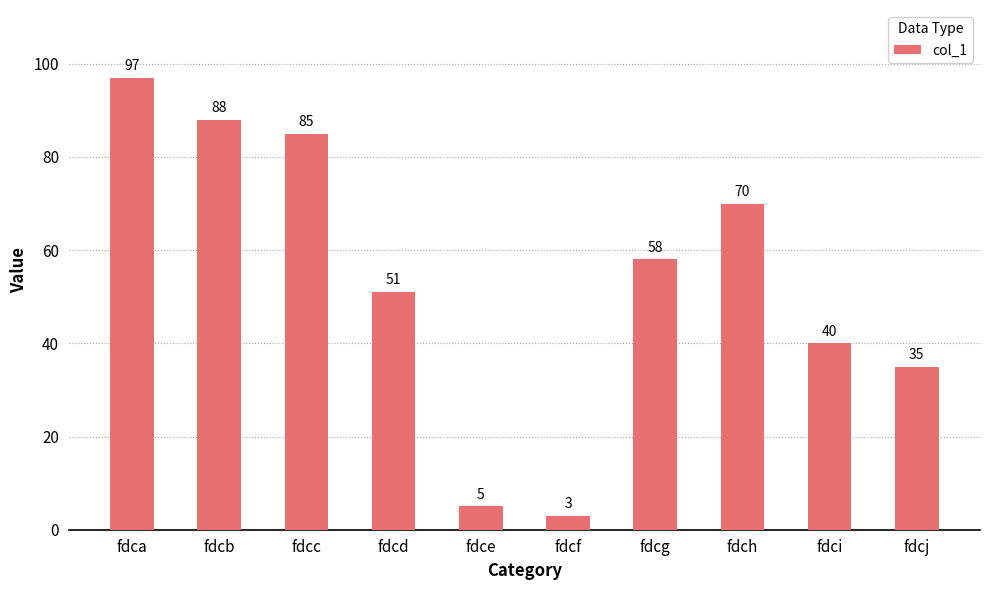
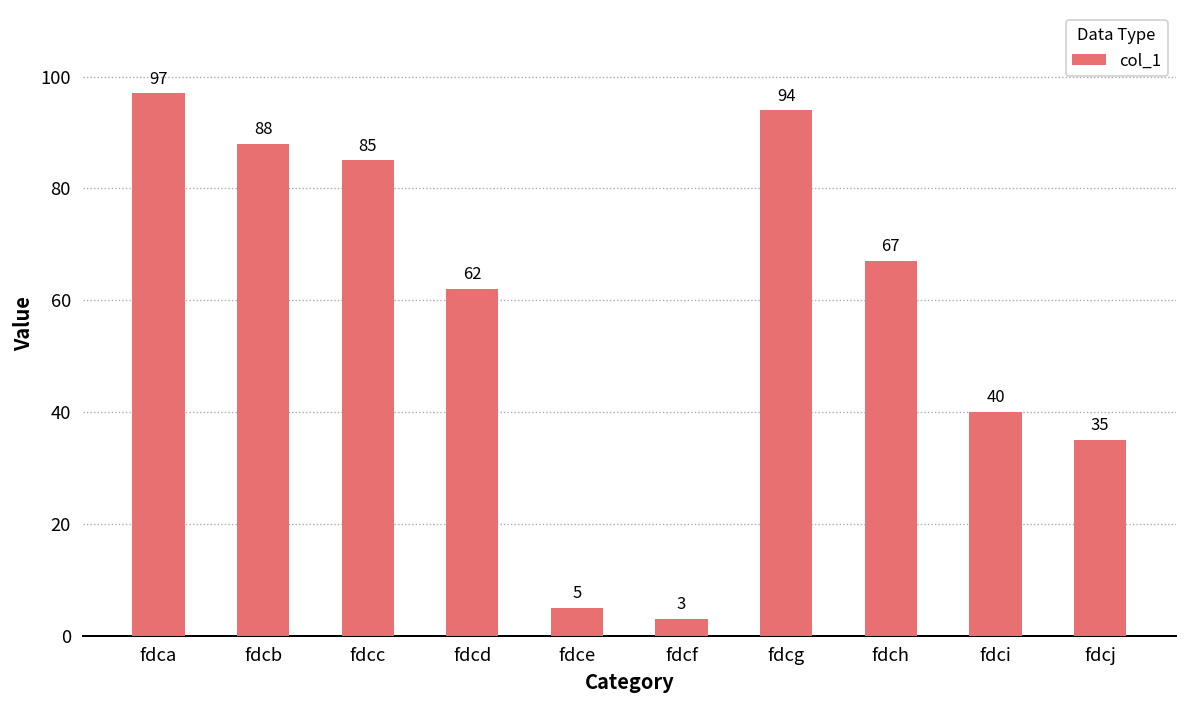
  {
    "fdca": 97,
    "fdcb": 88,
    "fdcc": 85,
-   "fdcd": 51,
+   "fdcd": 62,
    "fdce": 5,
    "fdcf": 3,
-   "fdcg": 58,
-   "fdch": 70,
+   "fdcg": 94,
+   "fdch": 67,
    "fdci": 40,
    "fdcj": 35
  }
